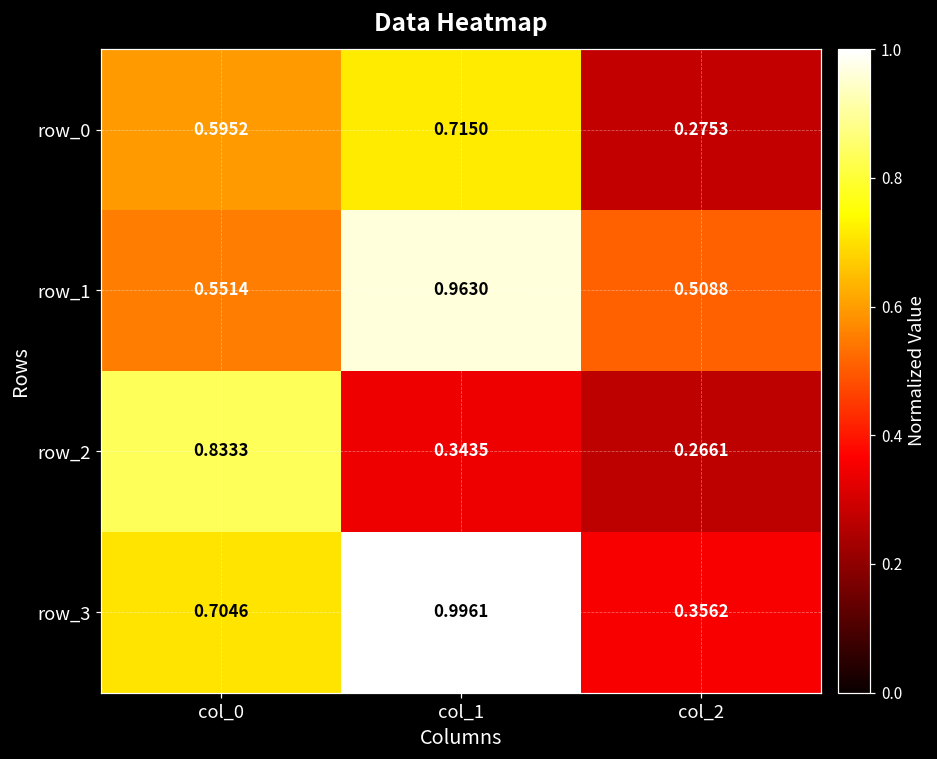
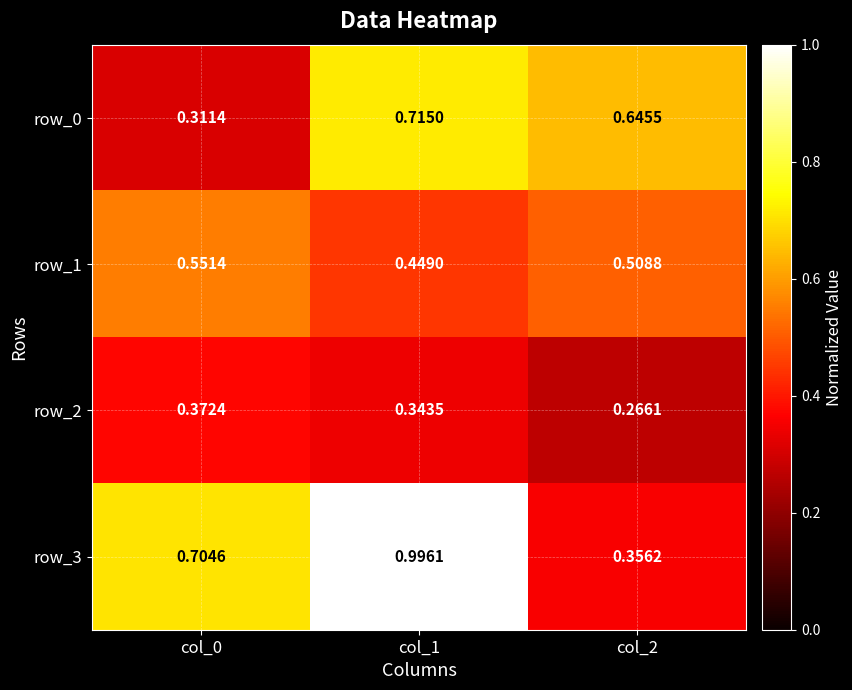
  {
    "row_0": {
-     "col_0": 0.5952,
+     "col_0": 0.3114,
      "col_1": 0.7150,
-     "col_2": 0.2753
+     "col_2": 0.6455
    },
    "row_1": {
      "col_0": 0.5514,
-     "col_1": 0.9630,
+     "col_1": 0.4490,
      "col_2": 0.5088
    },
    "row_2": {
-     "col_0": 0.8333,
+     "col_0": 0.3724,
      "col_1": 0.3435,
      "col_2": 0.2661
    },
    "row_3": {
      "col_0": 0.7046,
      "col_1": 0.9961,
      "col_2": 0.3562
    }
  }
